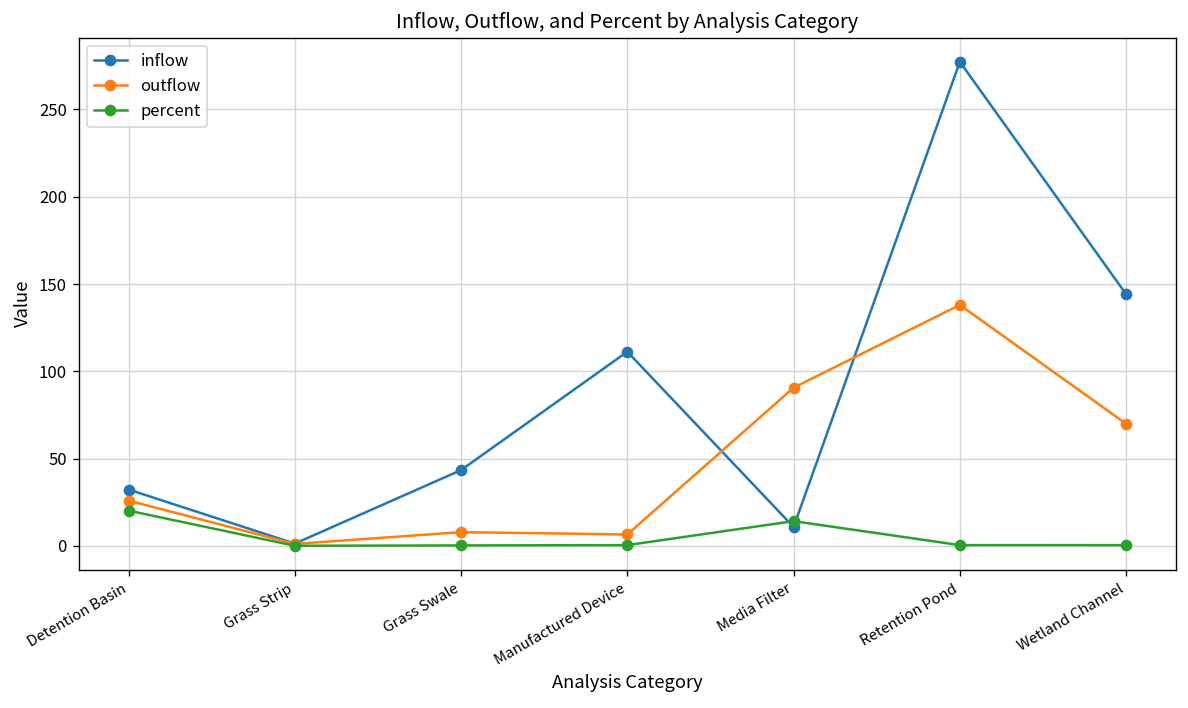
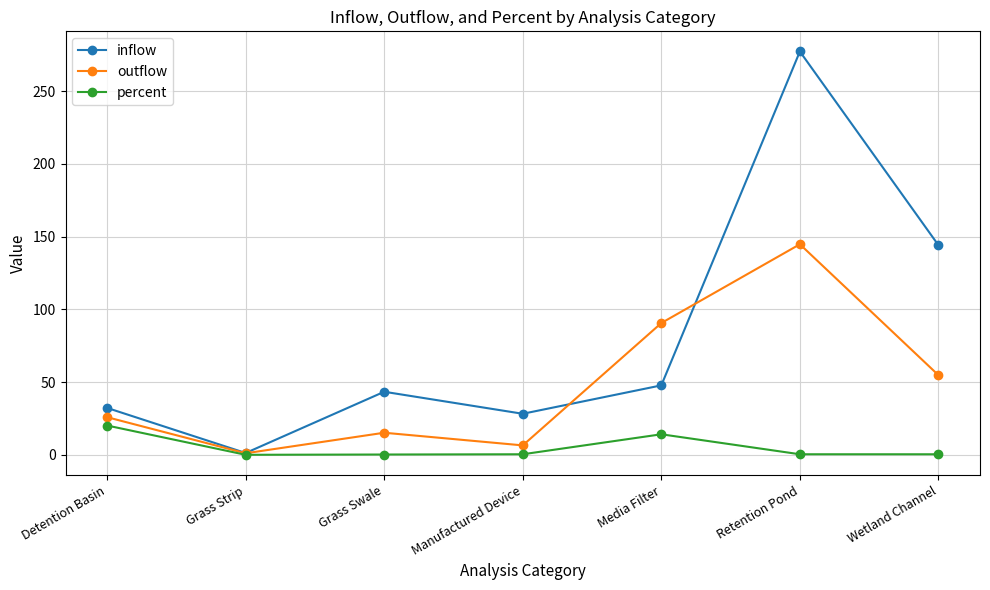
  {
    "inflow": {
      "Detention Basin": 32,
      "Grass Swale": 43,
-     "Manufactured Device": 111,
-     "Media Filter": 11,
+     "Manufactured Device": 28,
+     "Media Filter": 48,
      "Retention Pond": 277,
      "Wetland Channel": 144
    },
    "outflow": {
      "Detention Basin": 26,
-     "Grass Swale": 8,
+     "Grass Swale": 15,
      "Manufactured Device": 7,
      "Media Filter": 91,
-     "Retention Pond": 138,
-     "Wetland Channel": 70
+     "Retention Pond": 145,
+     "Wetland Channel": 55
    },
    "percent": {
      "Detention Basin": 20,
      "Grass Swale": 0,
      "Manufactured Device": 1,
      "Media Filter": 14,
      "Retention Pond": 1,
      "Wetland Channel": 0
    }
  }
